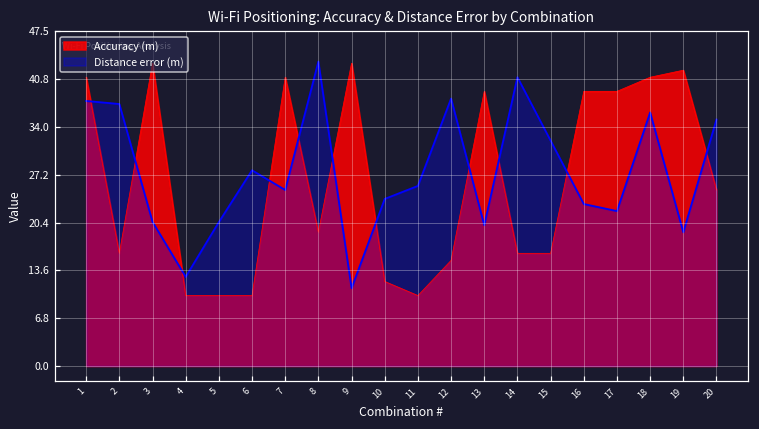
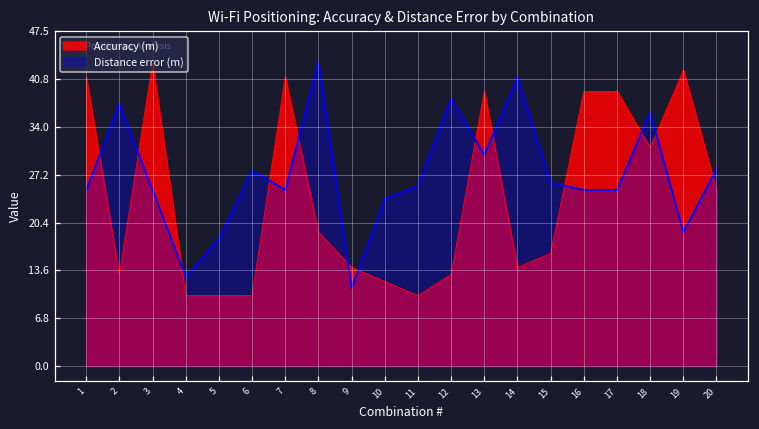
  {
    "Accuracy (m)": {
      "1": 41,
-     "2": 16,
+     "2": 13,
      "4": 10,
      "5": 10,
      "6": 10,
      "7": 41,
      "8": 19,
-     "9": 43,
+     "9": 14,
      "10": 12,
      "11": 10,
-     "12": 15,
+     "12": 13,
      "13": 39,
-     "14": 16,
+     "14": 14,
      "15": 16,
      "16": 39,
      "17": 39,
-     "18": 41,
+     "18": 31,
      "19": 42,
      "20": 25
    },
    "Distance error (m)": {
-     "1": 38,
+     "1": 25,
      "2": 37,
-     "3": 20,
+     "3": 25,
      "4": 13,
-     "5": 20,
+     "5": 18,
      "6": 28,
      "7": 25,
      "8": 43,
      "9": 11,
      "10": 24,
      "11": 26,
      "12": 38,
-     "13": 20,
+     "13": 30,
      "14": 41,
-     "15": 32,
-     "16": 23,
-     "17": 22,
+     "15": 26,
+     "16": 25,
+     "17": 25,
      "18": 36,
      "19": 19,
-     "20": 35
+     "20": 28
    }
  }
